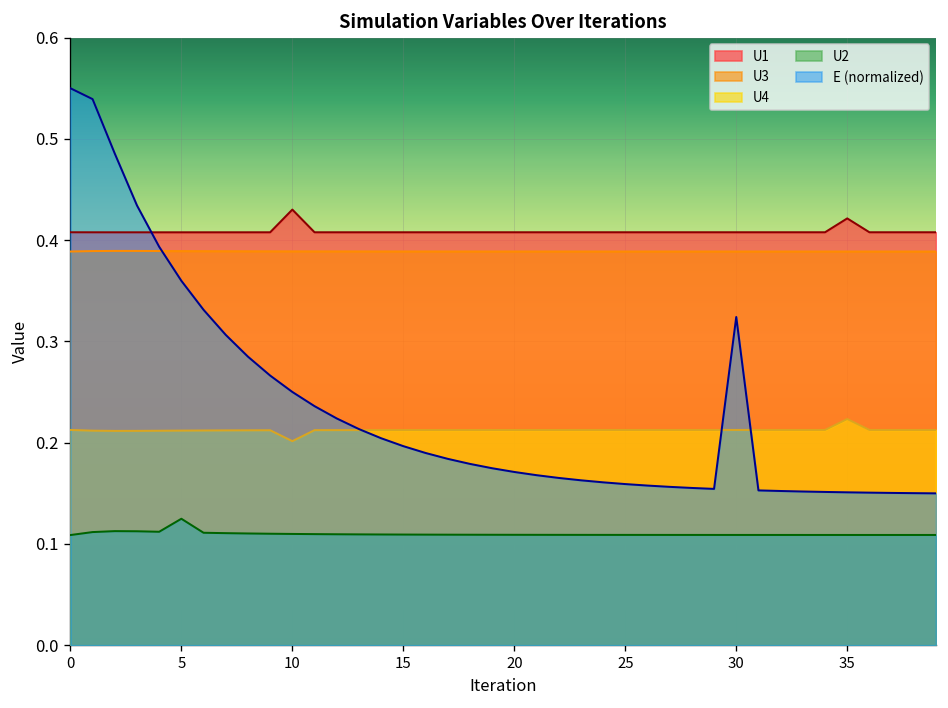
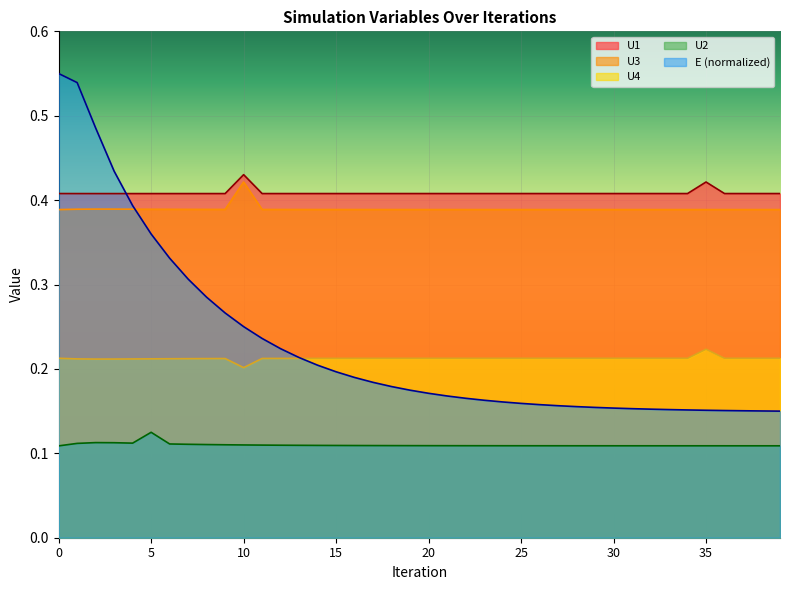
  {
    "U1": {
      "0": 0.41,
      "5": 0.41,
      "10": 0.43,
      "15": 0.41,
      "20": 0.41,
      "25": 0.41,
      "30": 0.41,
      "35": 0.42
    },
    "U3": {
      "0": 0.39,
      "5": 0.39,
-     "10": 0.39,
+     "10": 0.42,
      "15": 0.39,
      "20": 0.39,
      "25": 0.39,
      "30": 0.39,
      "35": 0.39
    },
    "U4": {
      "0": 0.21,
      "5": 0.21,
      "10": 0.20,
      "15": 0.21,
      "20": 0.21,
      "25": 0.21,
      "30": 0.21,
      "35": 0.22
    },
    "U2": {
      "0": 0.11,
      "5": 0.12,
      "10": 0.11,
      "15": 0.11,
      "20": 0.11,
      "25": 0.11,
      "30": 0.11,
      "35": 0.11
    },
    "E (normalized)": {
      "0": 0.55,
      "5": 0.36,
      "10": 0.25,
      "15": 0.20,
      "20": 0.17,
      "25": 0.16,
-     "30": 0.32,
+     "30": 0.15,
      "35": 0.15
    }
  }
